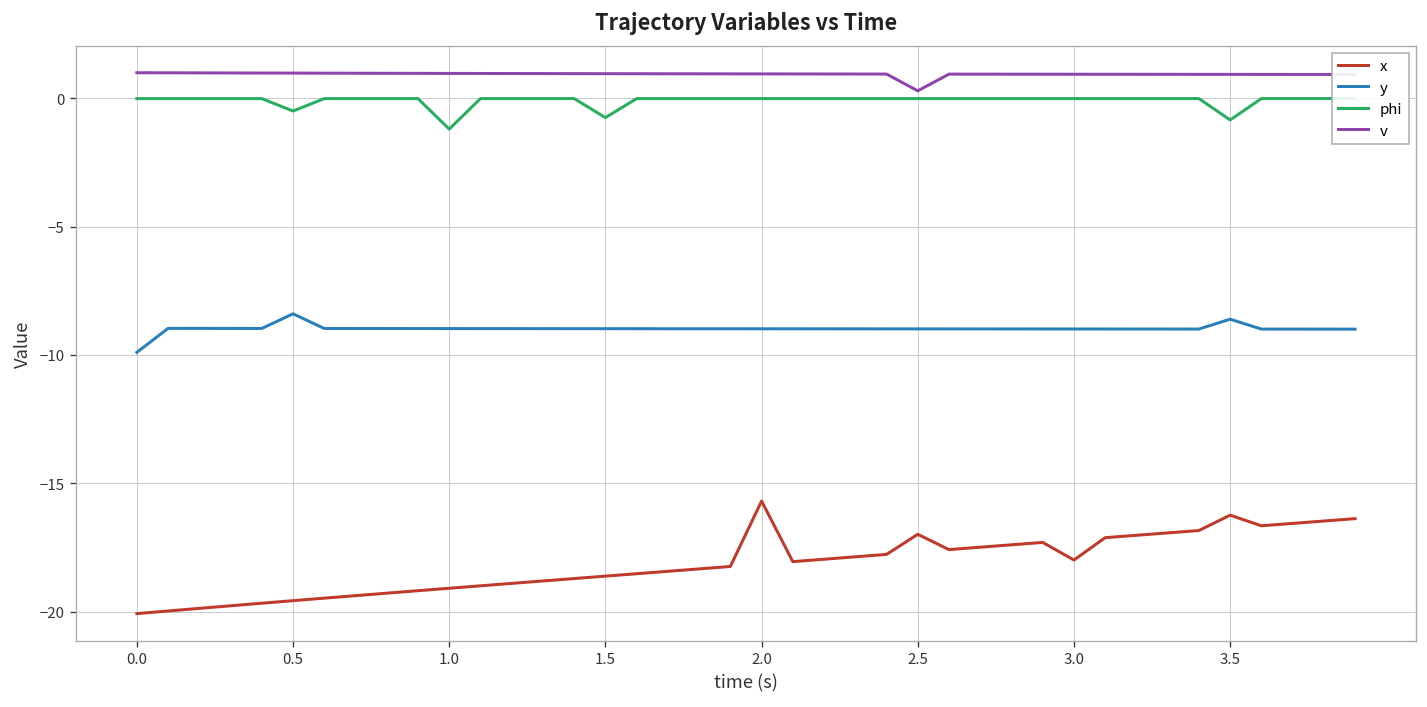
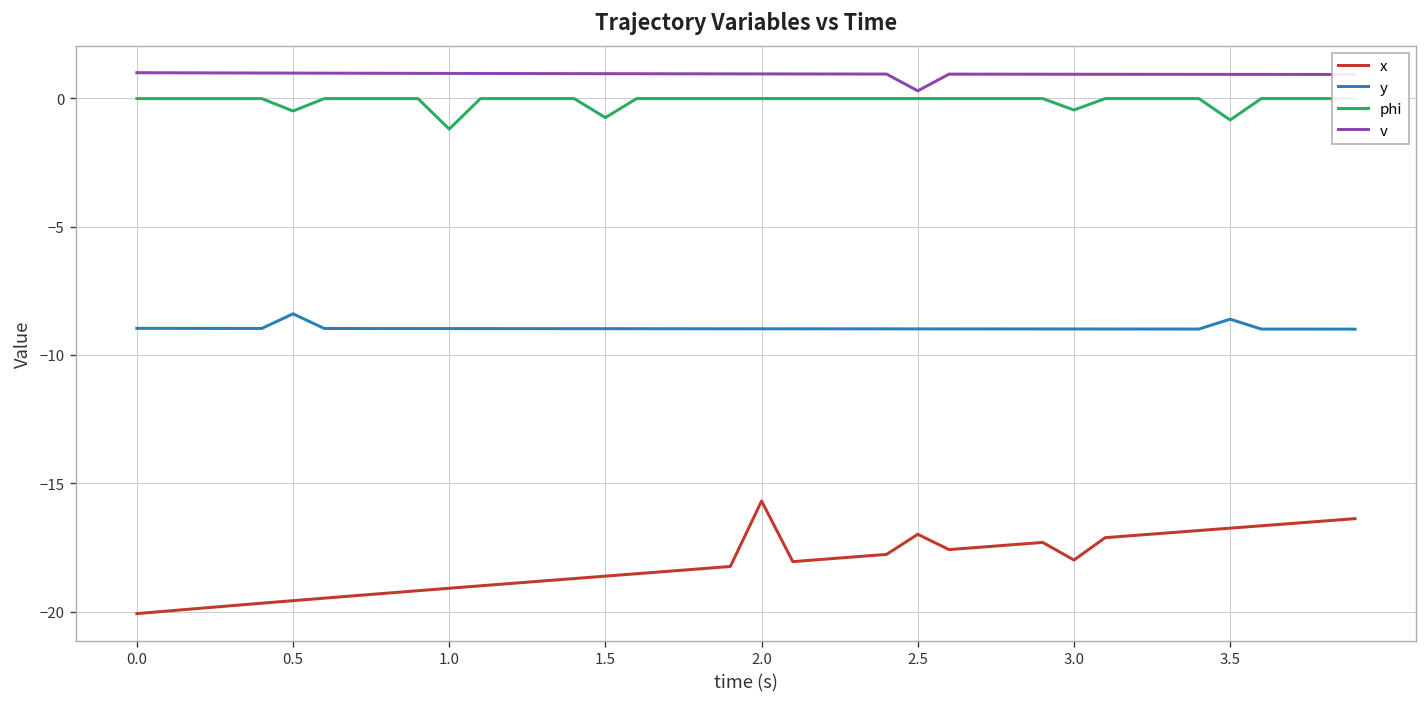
  {
    "x": {
      "0.0": -20.1,
      "0.5": -19.6,
      "1.0": -19.1,
      "1.5": -18.6,
      "2.0": -15.7,
      "2.5": -17.0,
      "3.0": -18.0,
-     "3.5": -16.2
+     "3.5": -16.8
    },
    "y": {
-     "0.0": -9.9,
+     "0.0": -9.0,
      "0.5": -8.4,
      "1.0": -9.0,
      "1.5": -9.0,
      "2.0": -9.0,
      "2.5": -9.0,
      "3.0": -9.0,
      "3.5": -8.6
    },
    "phi": {
      "0.0": 0.0,
      "0.5": -0.5,
      "1.0": -1.2,
      "1.5": -0.8,
      "2.0": 0.0,
      "2.5": 0.0,
-     "3.0": 0.0,
+     "3.0": -0.5,
      "3.5": -0.8
    },
    "v": {
      "0.0": 1.0,
      "0.5": 1.0,
      "1.0": 1.0,
      "1.5": 1.0,
      "2.0": 1.0,
      "2.5": 0.3,
      "3.0": 0.9,
      "3.5": 0.9
    }
  }
